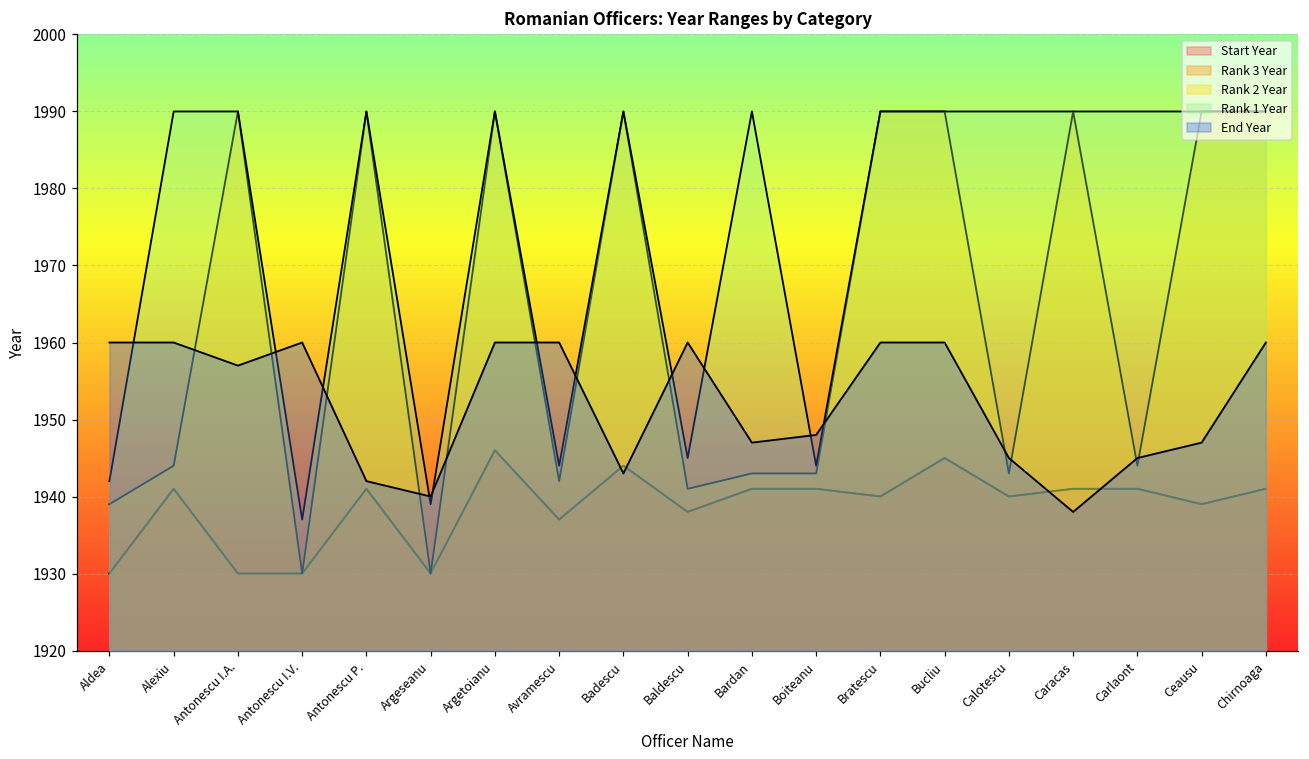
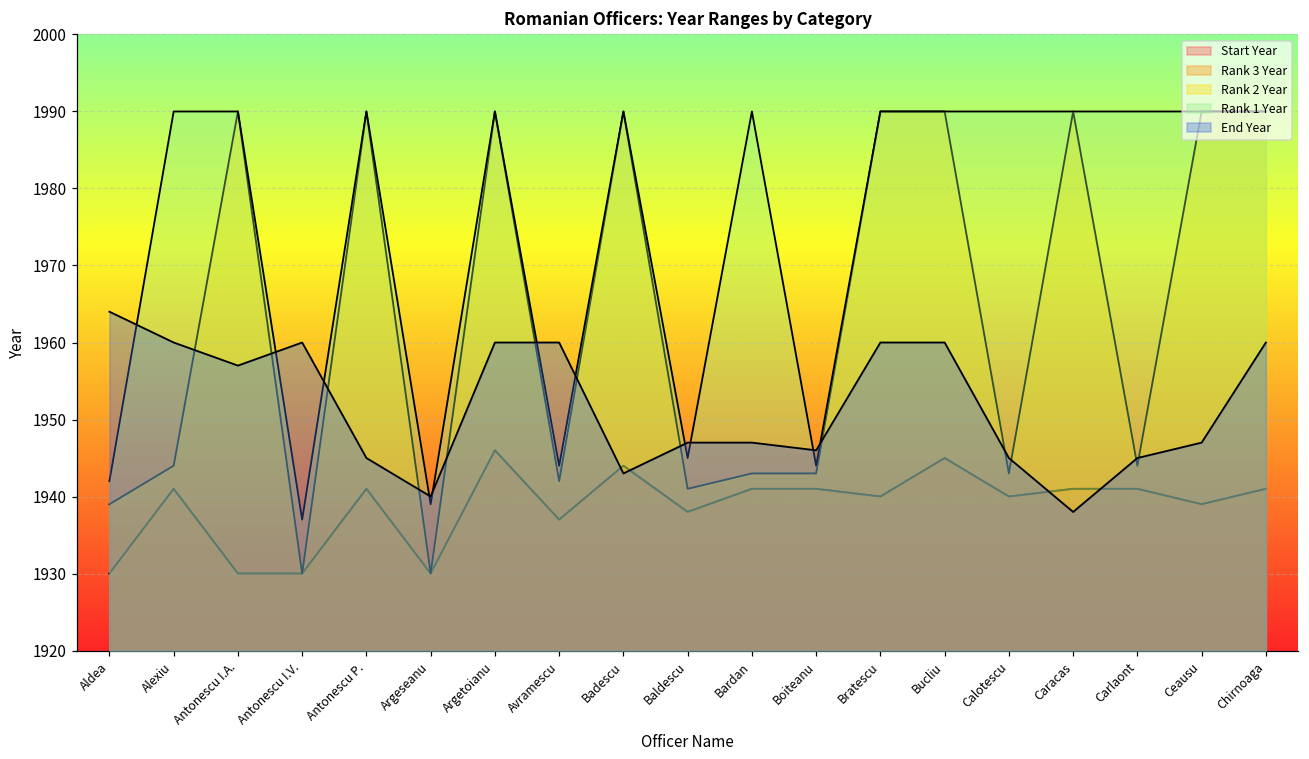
  {
    "Rank 1 Year": {
      "Aldea": 1942,
      "Alexiu": 1990,
      "Antonescu I.V.": 1937,
      "Argeseanu": 1939,
      "Avramescu": 1944,
      "Baldescu": 1945,
      "Bardan": 1990,
      "Boiteanu": 1944,
      "Calotescu": 1990,
      "Carlaont": 1990
    },
    "End Year": {
-     "Aldea": 1960,
+     "Aldea": 1964,
      "Alexiu": 1960,
      "Antonescu I.A.": 1957,
      "Antonescu I.V.": 1960,
-     "Antonescu P.": 1942,
+     "Antonescu P.": 1945,
      "Argeseanu": 1940,
      "Argetoianu": 1960,
      "Avramescu": 1960,
      "Badescu": 1943,
-     "Baldescu": 1960,
+     "Baldescu": 1947,
      "Bardan": 1947,
-     "Boiteanu": 1948,
+     "Boiteanu": 1946,
      "Bratescu": 1960,
      "Bucliu": 1960,
      "Calotescu": 1945,
      "Caracas": 1938,
      "Carlaont": 1945,
      "Ceausu": 1947,
      "Chirnoaga": 1960
    }
  }
